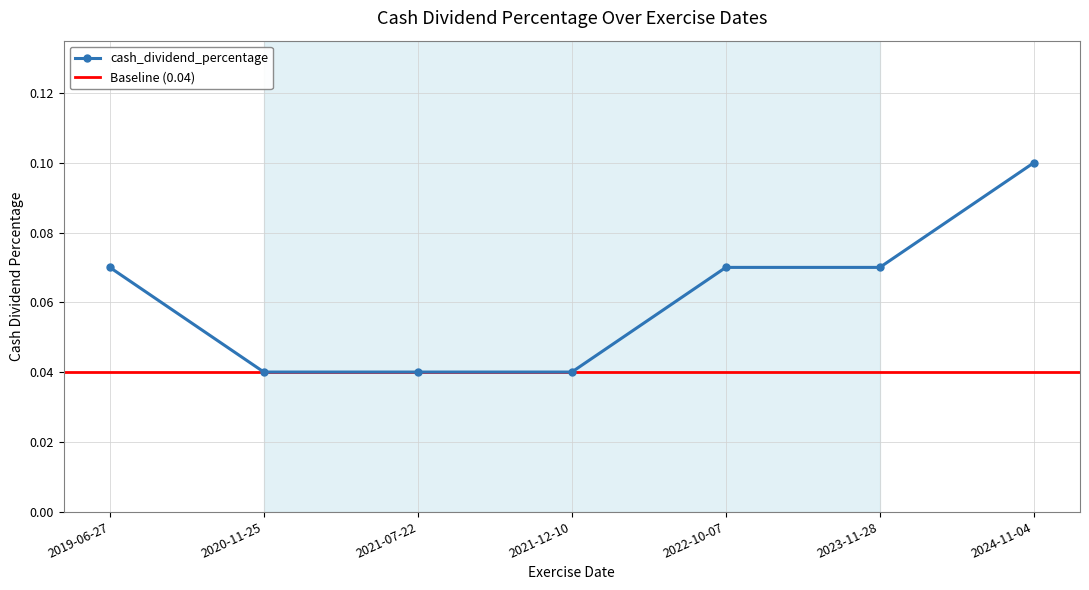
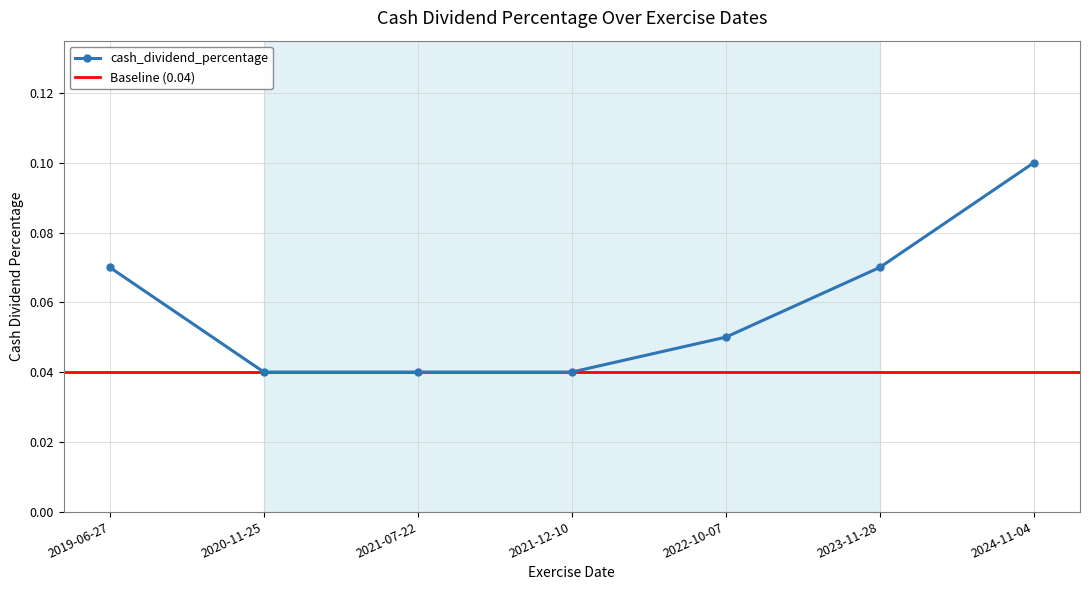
  {
    "2019-06-27": 0.07,
    "2020-11-25": 0.04,
    "2021-07-22": 0.04,
    "2021-12-10": 0.04,
-   "2022-10-07": 0.07,
+   "2022-10-07": 0.05,
    "2023-11-28": 0.07,
    "2024-11-04": 0.10
  }
